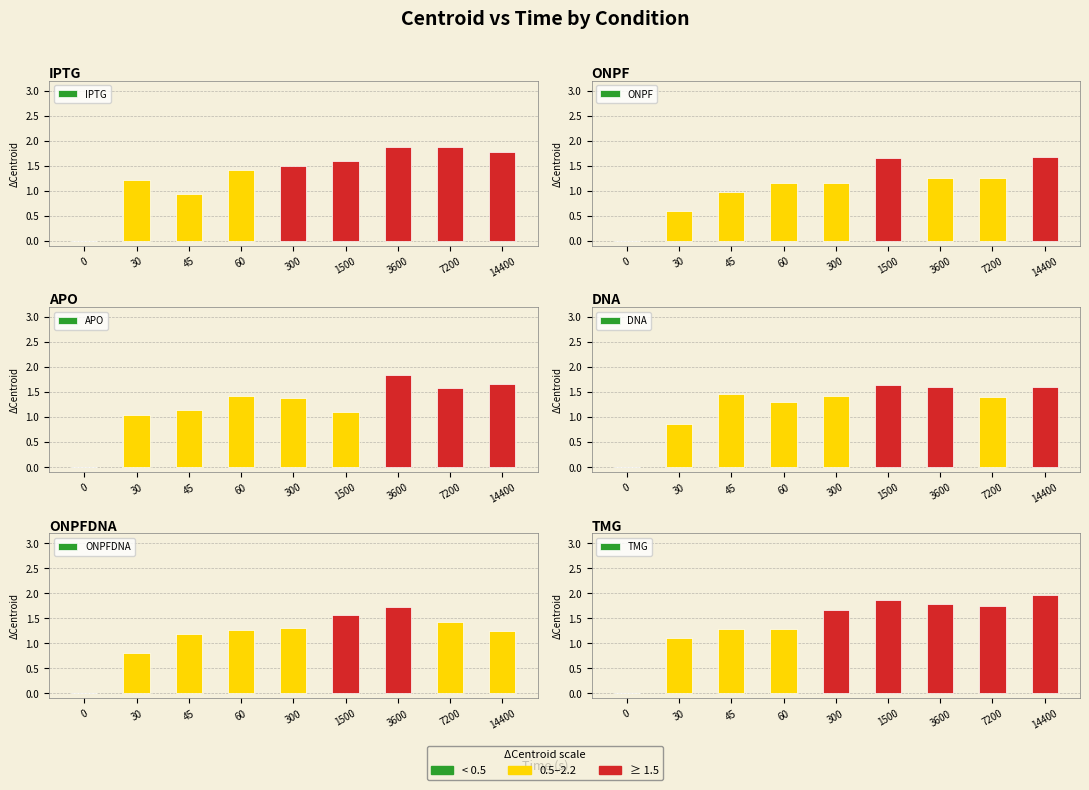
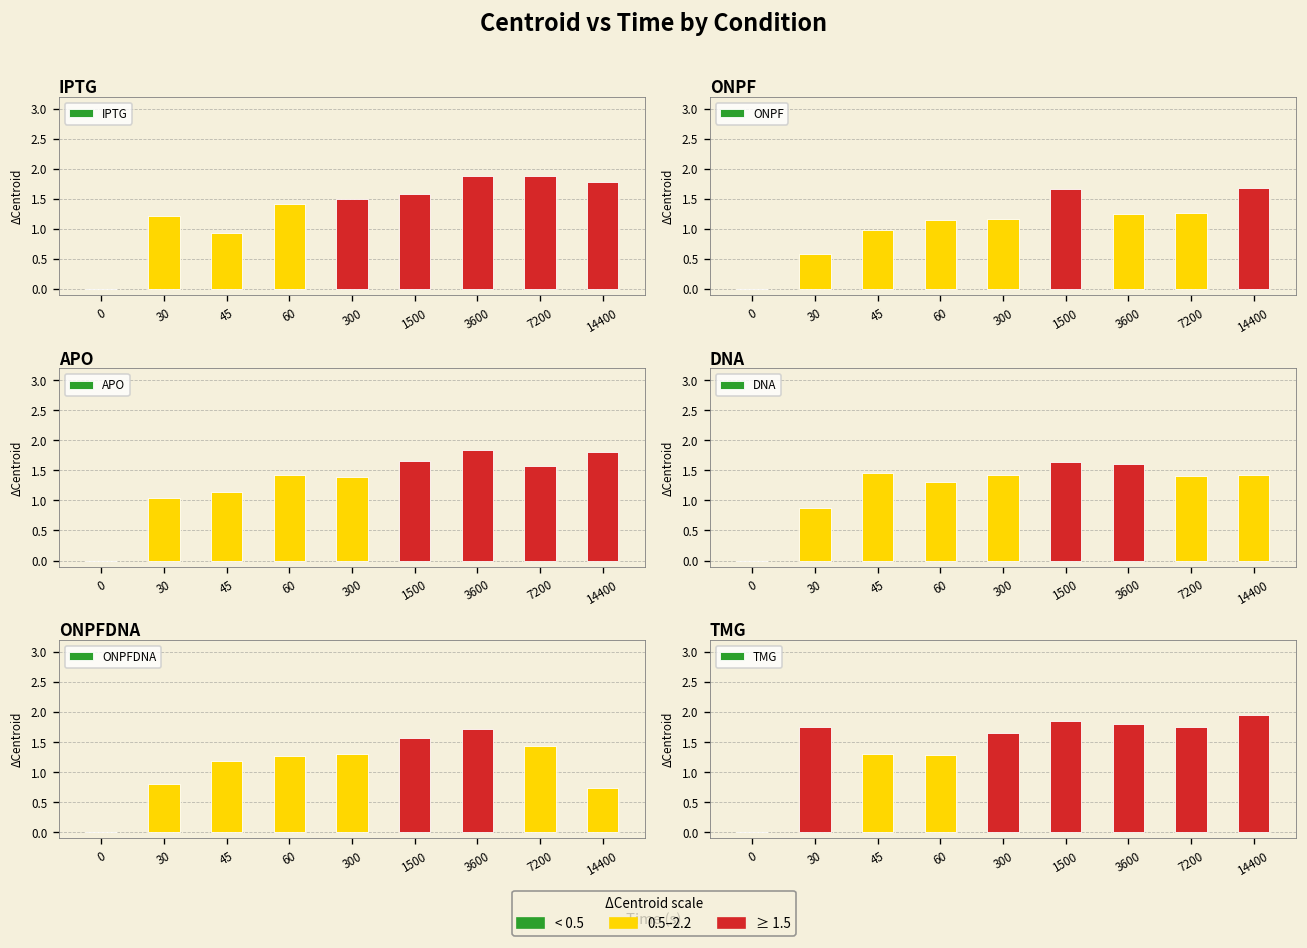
  {
    "IPTG": {
      "0": 0.0,
      "30": 1.2,
      "45": 0.9,
      "60": 1.4,
      "300": 1.5,
      "1500": 1.6,
      "3600": 1.9,
      "7200": 1.9,
      "14400": 1.8
    },
    "ONPF": {
      "0": 0.0,
      "30": 0.6,
      "45": 1.0,
      "60": 1.1,
      "300": 1.2,
      "1500": 1.7,
      "3600": 1.3,
      "7200": 1.3,
      "14400": 1.7
    },
    "APO": {
      "0": 0.0,
      "30": 1.0,
      "45": 1.1,
      "60": 1.4,
      "300": 1.4,
-     "1500": 1.1,
+     "1500": 1.7,
      "3600": 1.8,
      "7200": 1.6,
-     "14400": 1.7
+     "14400": 1.8
    },
    "DNA": {
      "0": 0.0,
      "30": 0.9,
      "45": 1.5,
      "60": 1.3,
      "300": 1.4,
      "1500": 1.6,
      "3600": 1.6,
      "7200": 1.4,
-     "14400": 1.6
+     "14400": 1.4
    },
    "ONPFDNA": {
      "0": 0.0,
      "30": 0.8,
      "45": 1.2,
      "60": 1.3,
      "300": 1.3,
      "1500": 1.6,
      "3600": 1.7,
      "7200": 1.4,
-     "14400": 1.3
+     "14400": 0.7
    },
    "TMG": {
      "0": 0.0,
-     "30": 1.1,
+     "30": 1.7,
      "45": 1.3,
      "60": 1.3,
      "300": 1.7,
      "1500": 1.9,
      "3600": 1.8,
      "7200": 1.8,
      "14400": 2.0
    }
  }
